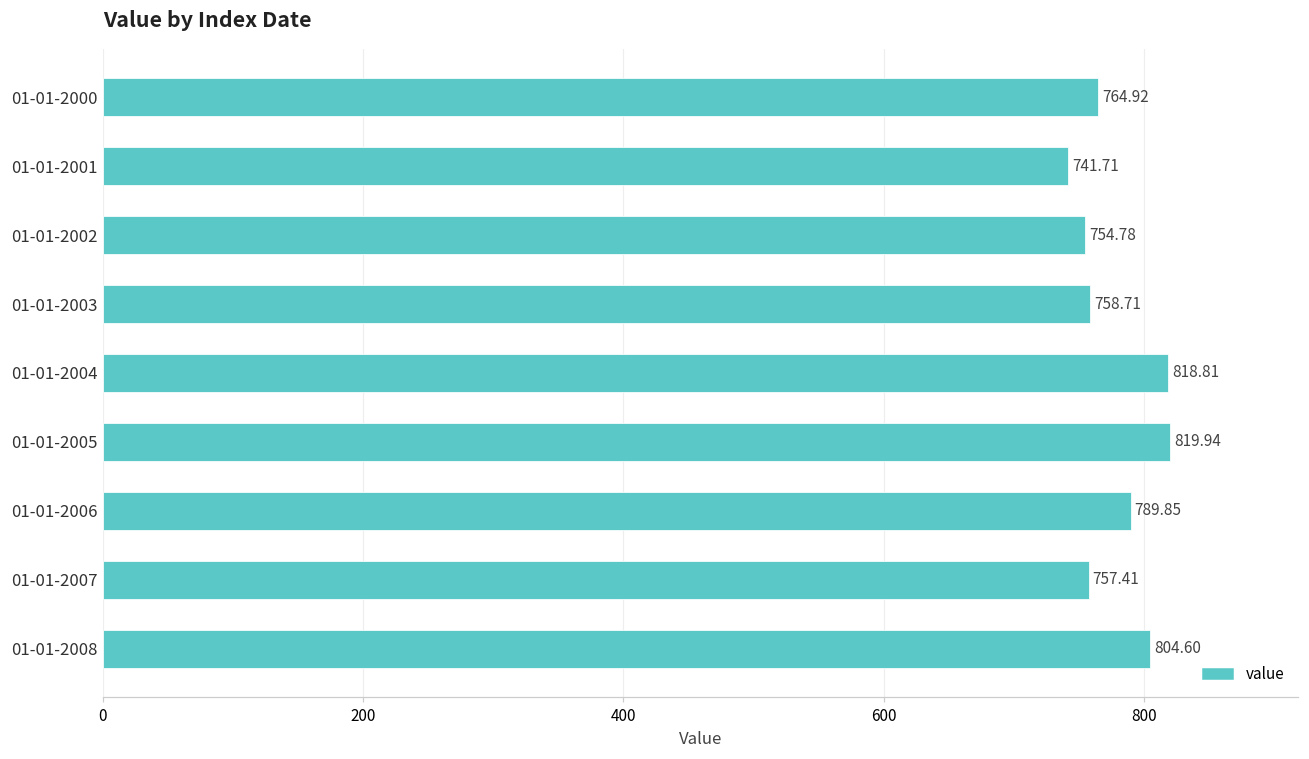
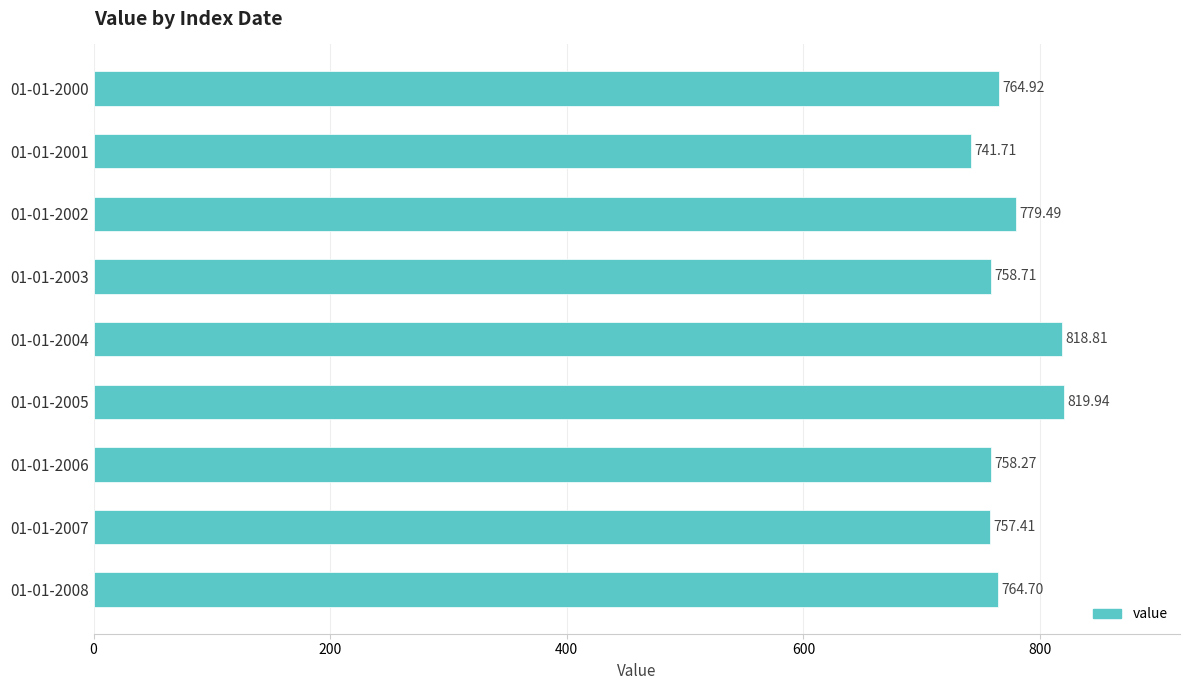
  {
    "01-01-2000": 764.92,
    "01-01-2001": 741.71,
-   "01-01-2002": 754.78,
+   "01-01-2002": 779.49,
    "01-01-2003": 758.71,
    "01-01-2004": 818.81,
    "01-01-2005": 819.94,
-   "01-01-2006": 789.85,
+   "01-01-2006": 758.27,
    "01-01-2007": 757.41,
-   "01-01-2008": 804.60
+   "01-01-2008": 764.70
  }
